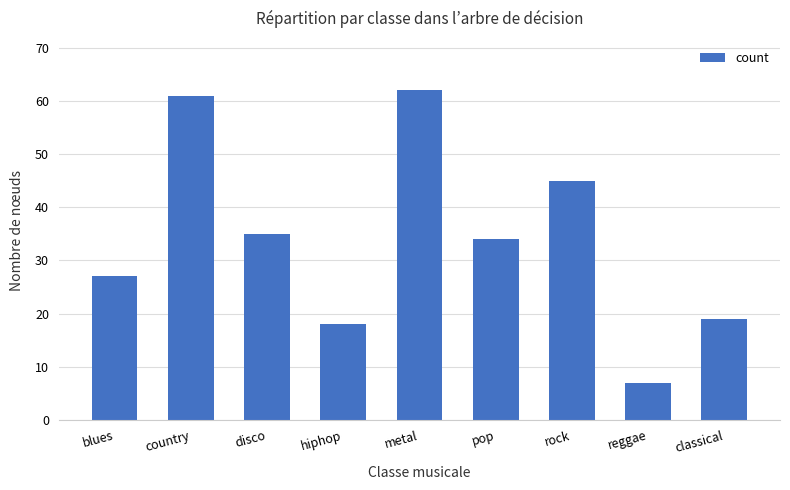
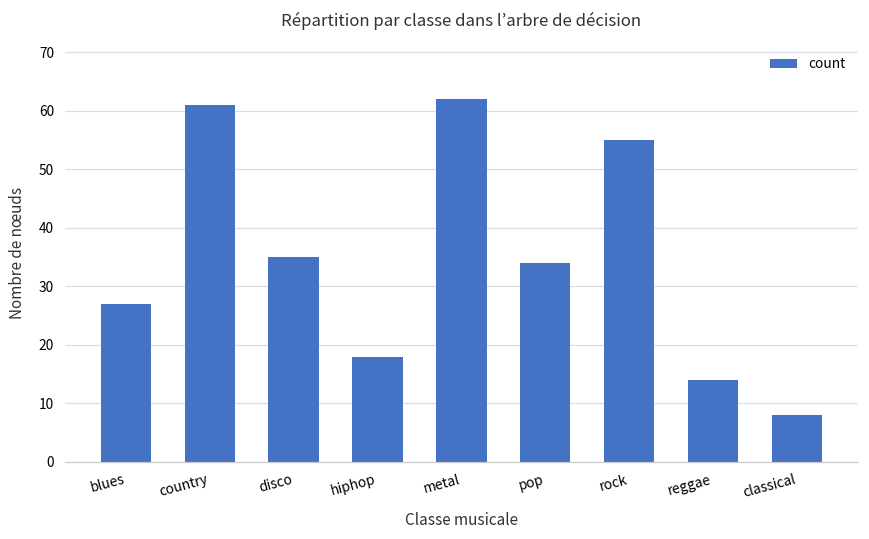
  {
    "blues": 27,
    "country": 61,
    "disco": 35,
    "hiphop": 18,
    "metal": 62,
    "pop": 34,
-   "rock": 45,
-   "reggae": 7,
-   "classical": 19
+   "rock": 55,
+   "reggae": 14,
+   "classical": 8
  }
